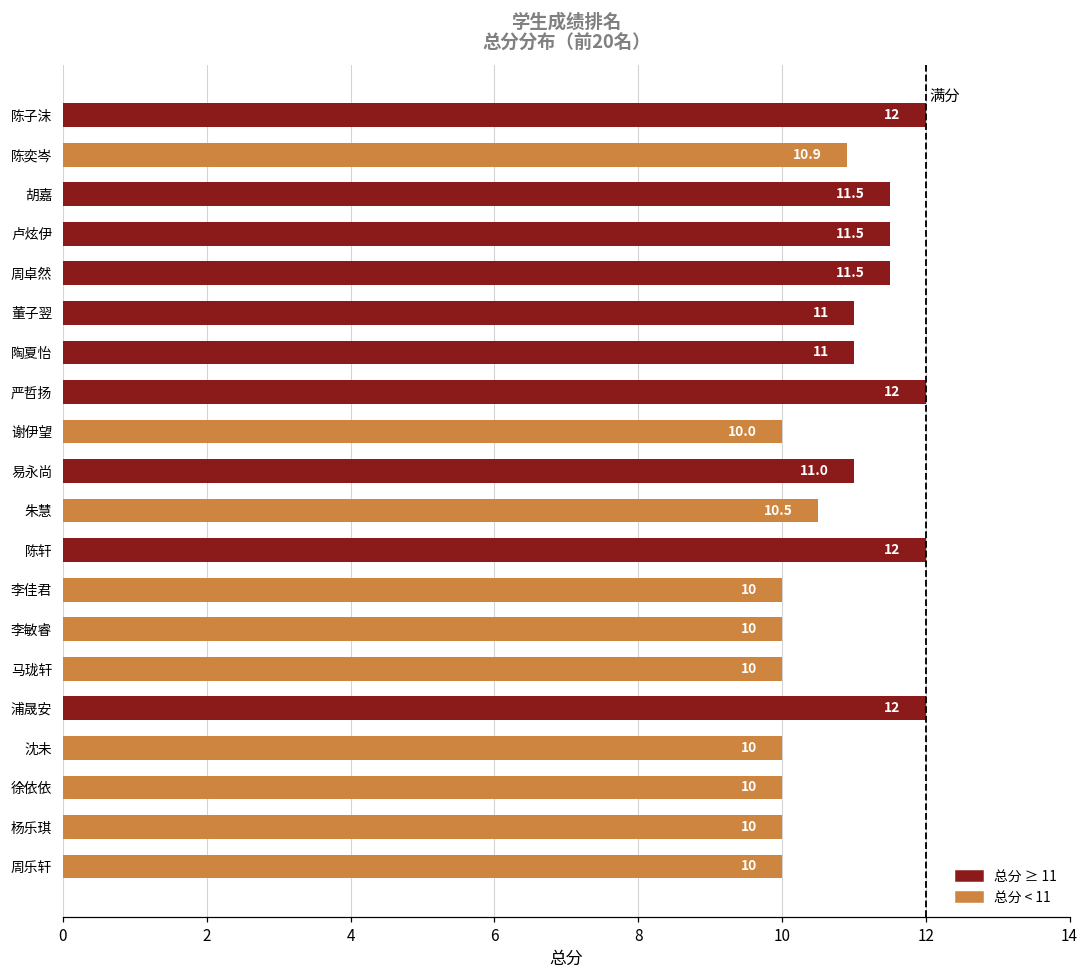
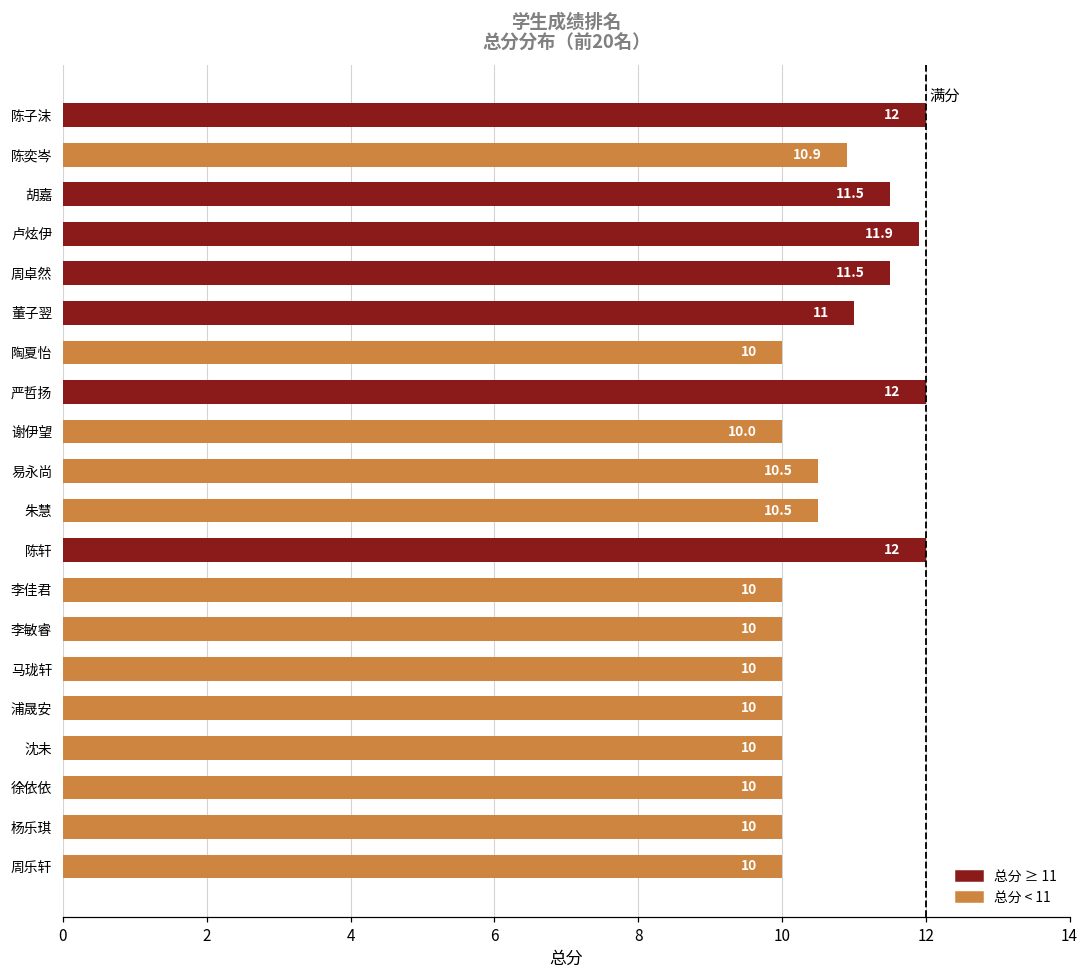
  {
    "陈子沫": 12,
    "陈奕岑": 10.9,
    "胡嘉": 11.5,
-   "卢炫伊": 11.5,
+   "卢炫伊": 11.9,
    "周卓然": 11.5,
    "董子翌": 11,
-   "陶夏怡": 11,
+   "陶夏怡": 10,
    "严哲扬": 12,
    "谢伊望": 10.0,
-   "易永尚": 11.0,
+   "易永尚": 10.5,
    "朱慧": 10.5,
    "陈轩": 12,
    "李佳君": 10,
    "李敏睿": 10,
    "马珑轩": 10,
-   "浦晟安": 12,
+   "浦晟安": 10,
    "沈未": 10,
    "徐依依": 10,
    "杨乐琪": 10,
    "周乐轩": 10
  }
